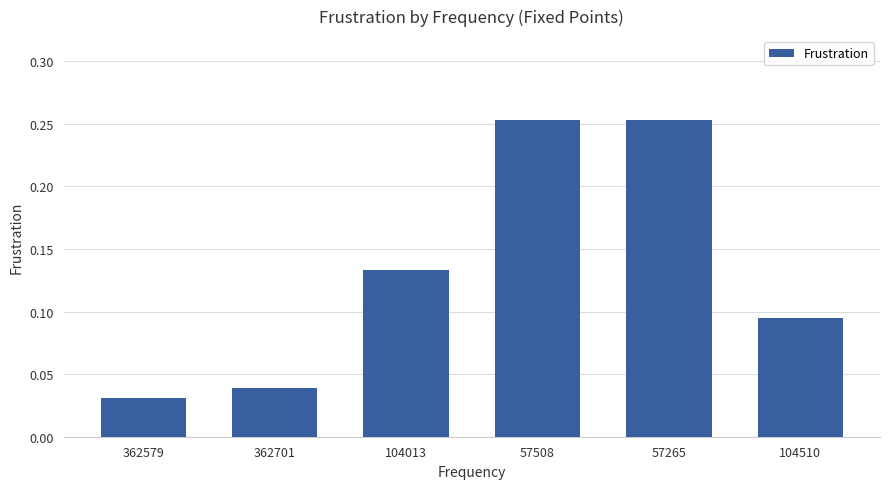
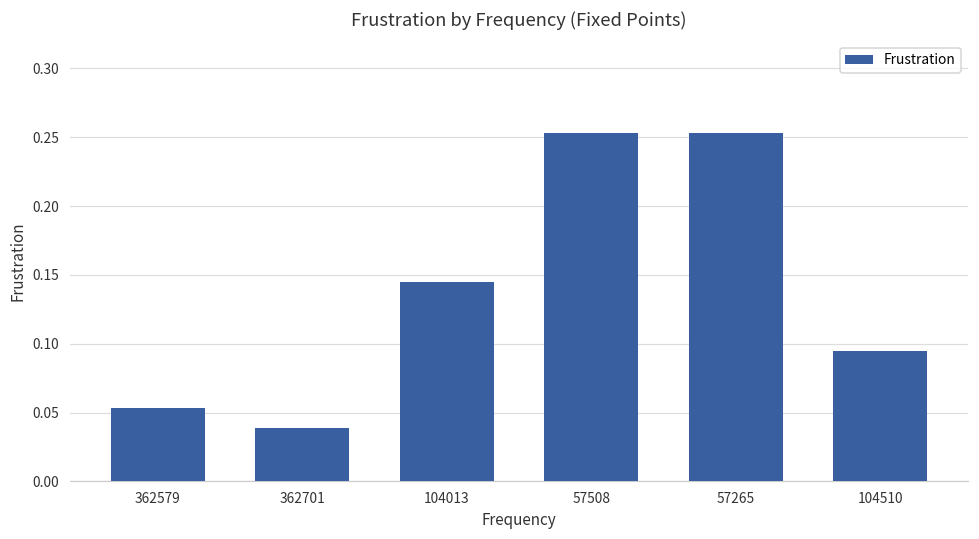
  {
-   "362579": 0.031,
+   "362579": 0.053,
    "362701": 0.039,
-   "104013": 0.133,
+   "104013": 0.145,
    "57508": 0.253,
    "57265": 0.253,
    "104510": 0.095
  }
